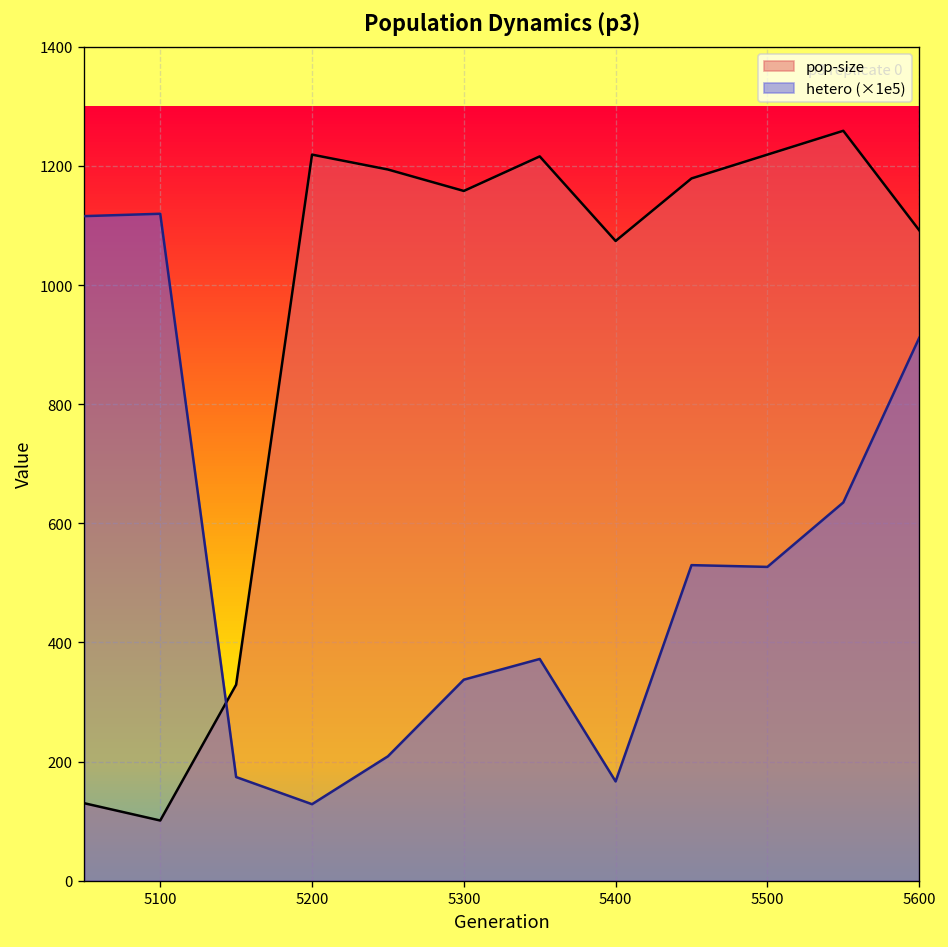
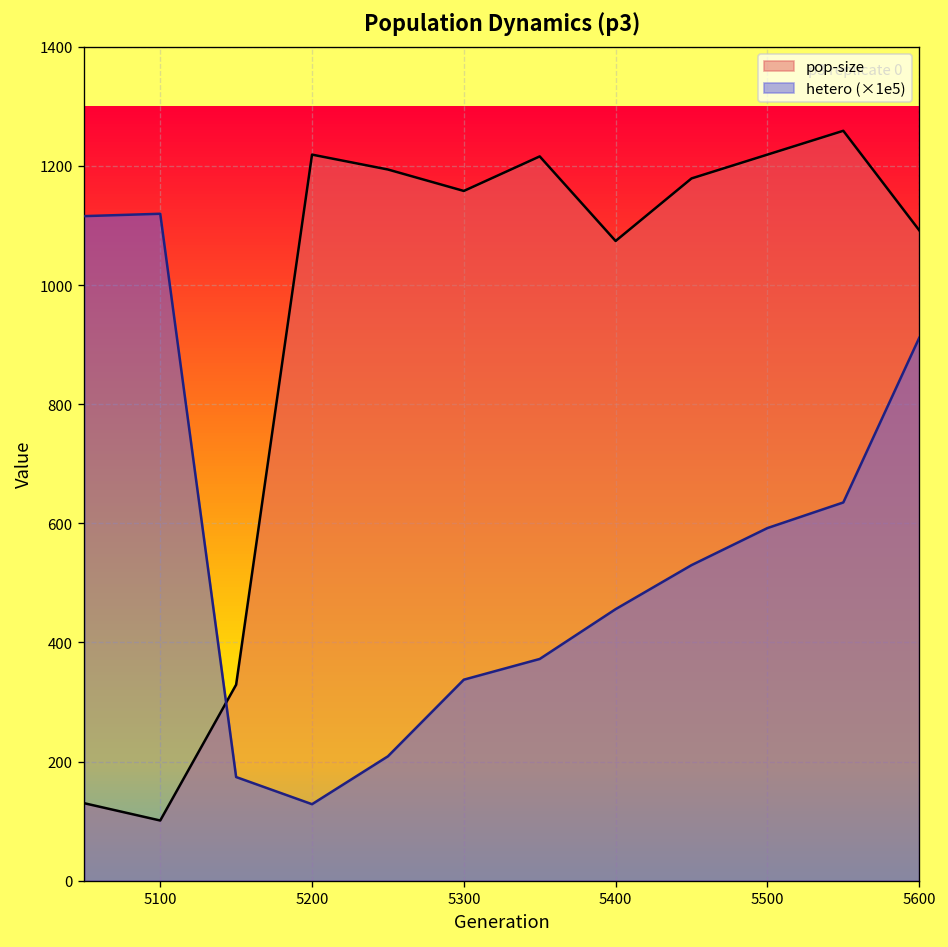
  {
    "pop-size": {
      "5100": 100,
      "5200": 1220,
      "5300": 1160,
      "5400": 1070,
      "5500": 1220,
      "5600": 1090
    },
    "hetero (×1e5)": {
      "5100": 1120,
      "5200": 130,
      "5300": 340,
-     "5400": 170,
-     "5500": 530,
+     "5400": 460,
+     "5500": 590,
      "5600": 910
    }
  }
